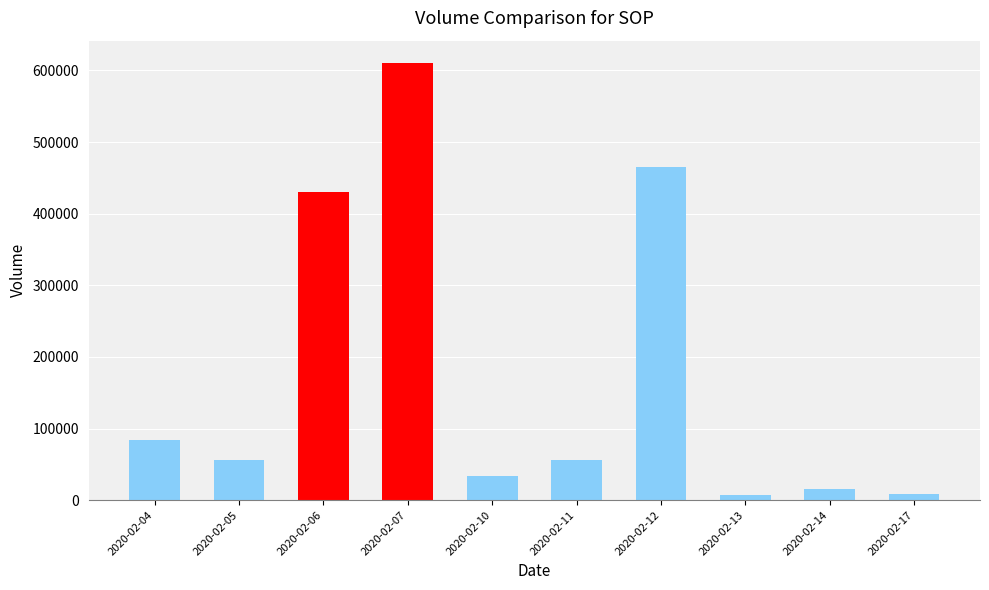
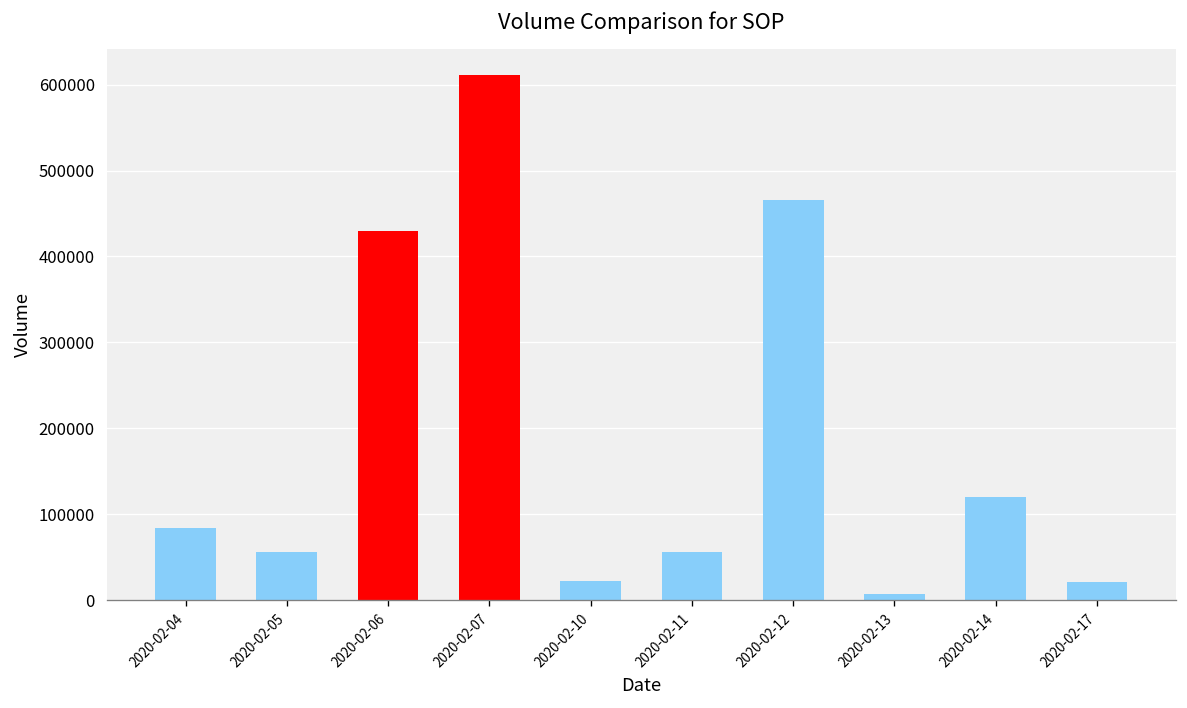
  {
    "2020-02-04": 80000,
    "2020-02-05": 60000,
    "2020-02-06": 430000,
    "2020-02-07": 610000,
-   "2020-02-10": 30000,
+   "2020-02-10": 20000,
    "2020-02-11": 60000,
    "2020-02-12": 470000,
    "2020-02-13": 10000,
-   "2020-02-14": 20000,
-   "2020-02-17": 10000
+   "2020-02-14": 120000,
+   "2020-02-17": 20000
  }
